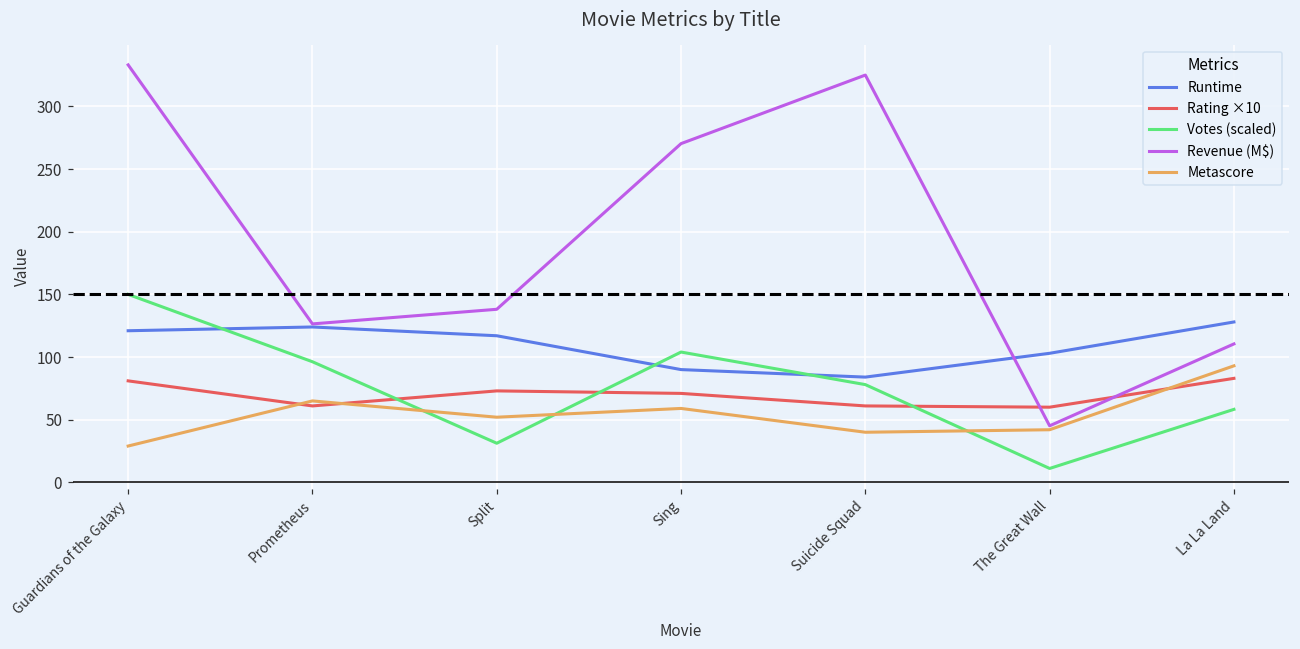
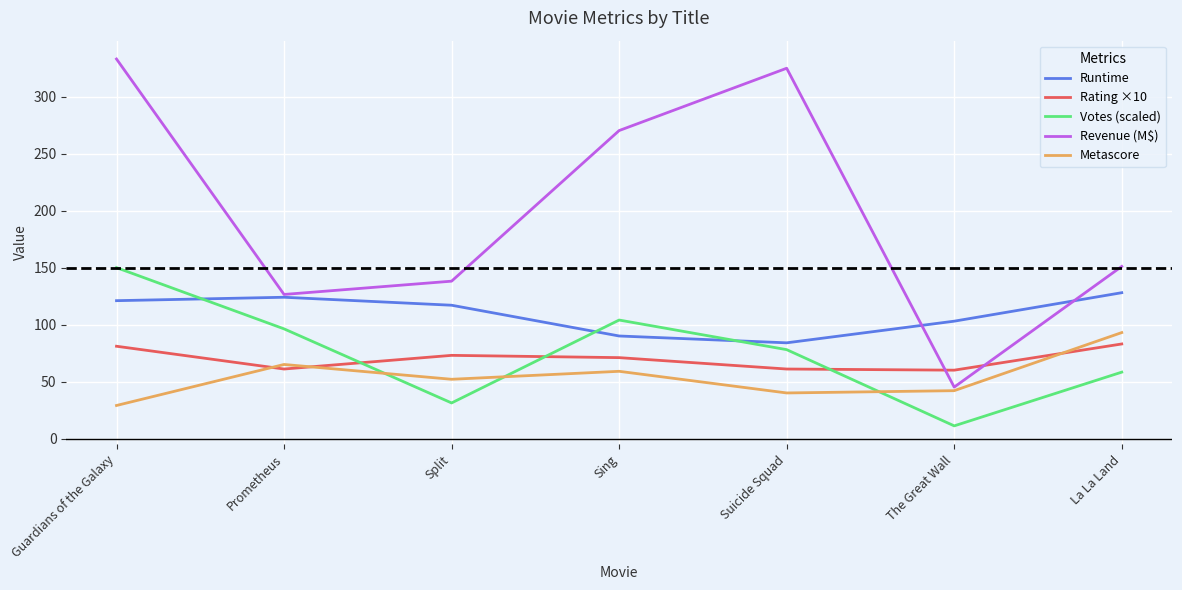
  {
    "Runtime": {
      "Guardians of the Galaxy": 121,
      "Prometheus": 124,
      "Split": 117,
      "Sing": 90,
      "Suicide Squad": 84,
      "The Great Wall": 103,
      "La La Land": 128
    },
    "Rating ×10": {
      "Guardians of the Galaxy": 81,
      "Prometheus": 61,
      "Split": 73,
      "Sing": 71,
      "Suicide Squad": 61,
      "The Great Wall": 60,
      "La La Land": 83
    },
    "Votes (scaled)": {
      "Guardians of the Galaxy": 150,
      "Prometheus": 96,
      "Split": 31,
      "Sing": 104,
      "Suicide Squad": 78,
      "The Great Wall": 11,
      "La La Land": 58
    },
    "Revenue (M$)": {
      "Guardians of the Galaxy": 333,
      "Prometheus": 126,
      "Split": 138,
      "Sing": 270,
      "Suicide Squad": 325,
      "The Great Wall": 45,
-     "La La Land": 110
+     "La La Land": 151
    },
    "Metascore": {
      "Guardians of the Galaxy": 29,
      "Prometheus": 65,
      "Split": 52,
      "Sing": 59,
      "Suicide Squad": 40,
      "The Great Wall": 42,
      "La La Land": 93
    }
  }
